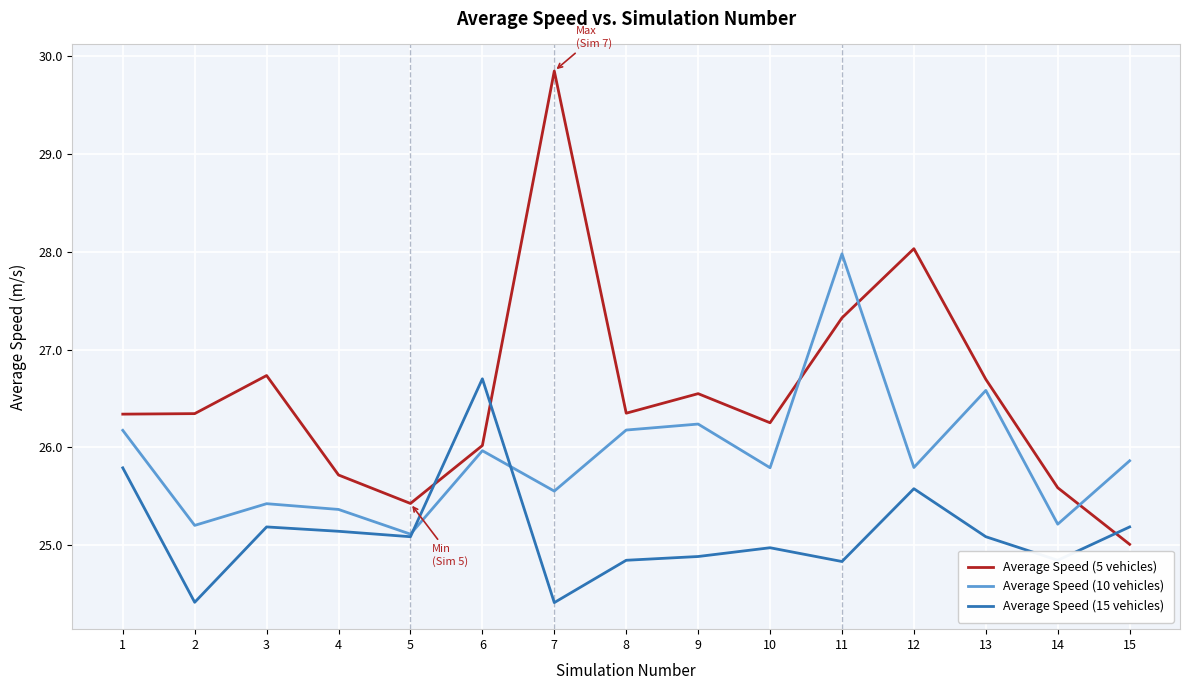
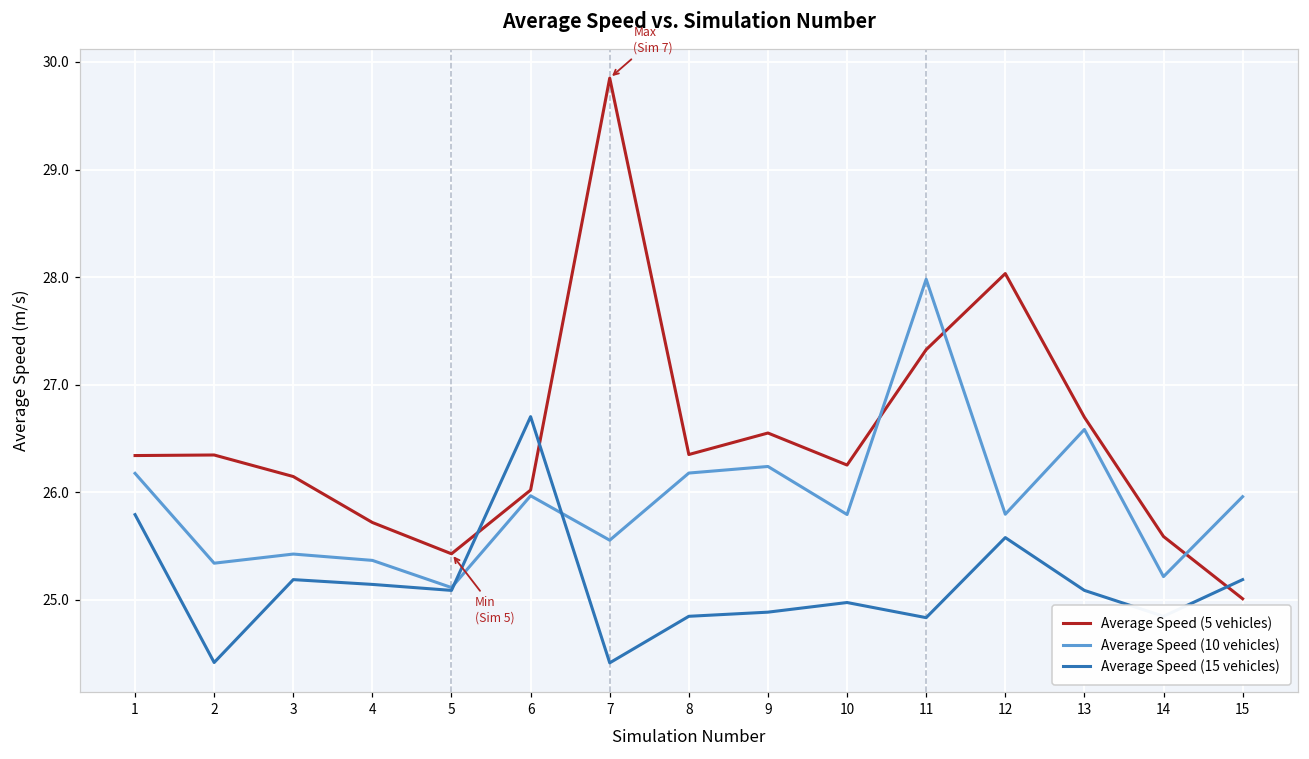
  {
    "Average Speed (5 vehicles)": {
      "1": 26.3,
      "2": 26.3,
-     "3": 26.7,
+     "3": 26.1,
      "4": 25.7,
      "5": 25.4,
      "6": 26.0,
      "8": 26.4,
      "9": 26.6,
      "10": 26.3,
      "11": 27.3,
      "12": 28.0,
      "13": 26.7,
      "14": 25.6,
      "15": 25.0
    },
    "Average Speed (10 vehicles)": {
      "1": 26.2,
-     "2": 25.2,
+     "2": 25.3,
      "3": 25.4,
      "4": 25.4,
      "6": 26.0,
      "7": 25.6,
      "8": 26.2,
      "9": 26.2,
      "10": 25.8,
      "11": 28.0,
      "12": 25.8,
      "13": 26.6,
      "14": 25.2,
-     "15": 25.9
+     "15": 26.0
    },
    "Average Speed (15 vehicles)": {
      "1": 25.8,
      "2": 24.4,
      "3": 25.2,
      "4": 25.1,
      "6": 26.7,
      "7": 24.4,
      "8": 24.8,
      "9": 24.9,
      "10": 25.0,
      "11": 24.8,
      "12": 25.6,
      "13": 25.1,
      "15": 25.2
    }
  }
